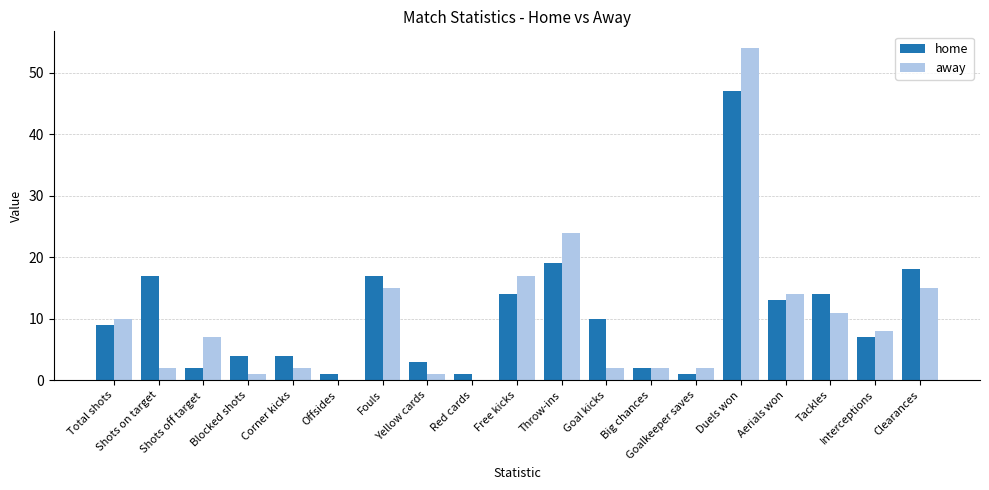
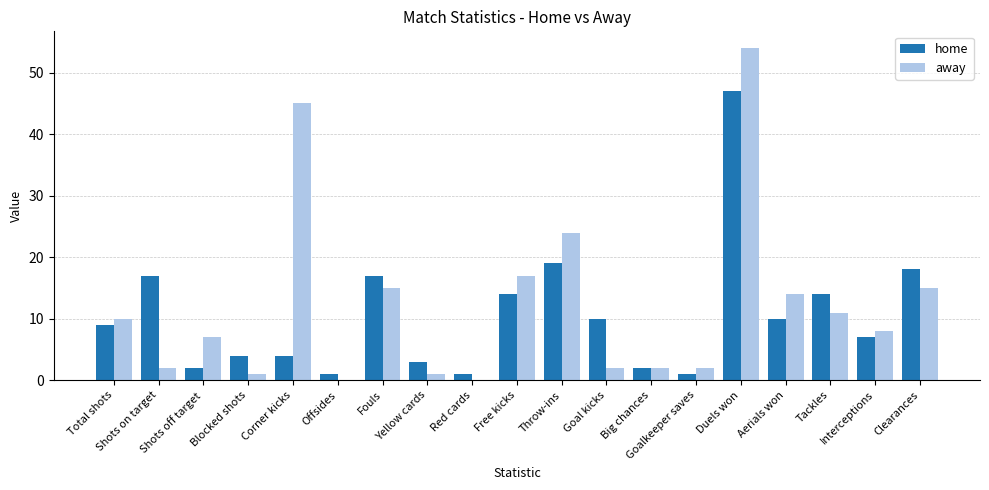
  {
    "home": {
      "Total shots": 9,
      "Shots on target": 17,
      "Shots off target": 2,
      "Blocked shots": 4,
      "Corner kicks": 4,
      "Offsides": 1,
      "Fouls": 17,
      "Yellow cards": 3,
      "Red cards": 1,
      "Free kicks": 14,
      "Throw-ins": 19,
      "Goal kicks": 10,
      "Big chances": 2,
      "Goalkeeper saves": 1,
      "Duels won": 47,
-     "Aerials won": 13,
+     "Aerials won": 10,
      "Tackles": 14,
      "Interceptions": 7,
      "Clearances": 18
    },
    "away": {
      "Total shots": 10,
      "Shots on target": 2,
      "Shots off target": 7,
      "Blocked shots": 1,
-     "Corner kicks": 2,
+     "Corner kicks": 45,
      "Offsides": 0,
      "Fouls": 15,
      "Yellow cards": 1,
      "Red cards": 0,
      "Free kicks": 17,
      "Throw-ins": 24,
      "Goal kicks": 2,
      "Big chances": 2,
      "Goalkeeper saves": 2,
      "Duels won": 54,
      "Aerials won": 14,
      "Tackles": 11,
      "Interceptions": 8,
      "Clearances": 15
    }
  }
